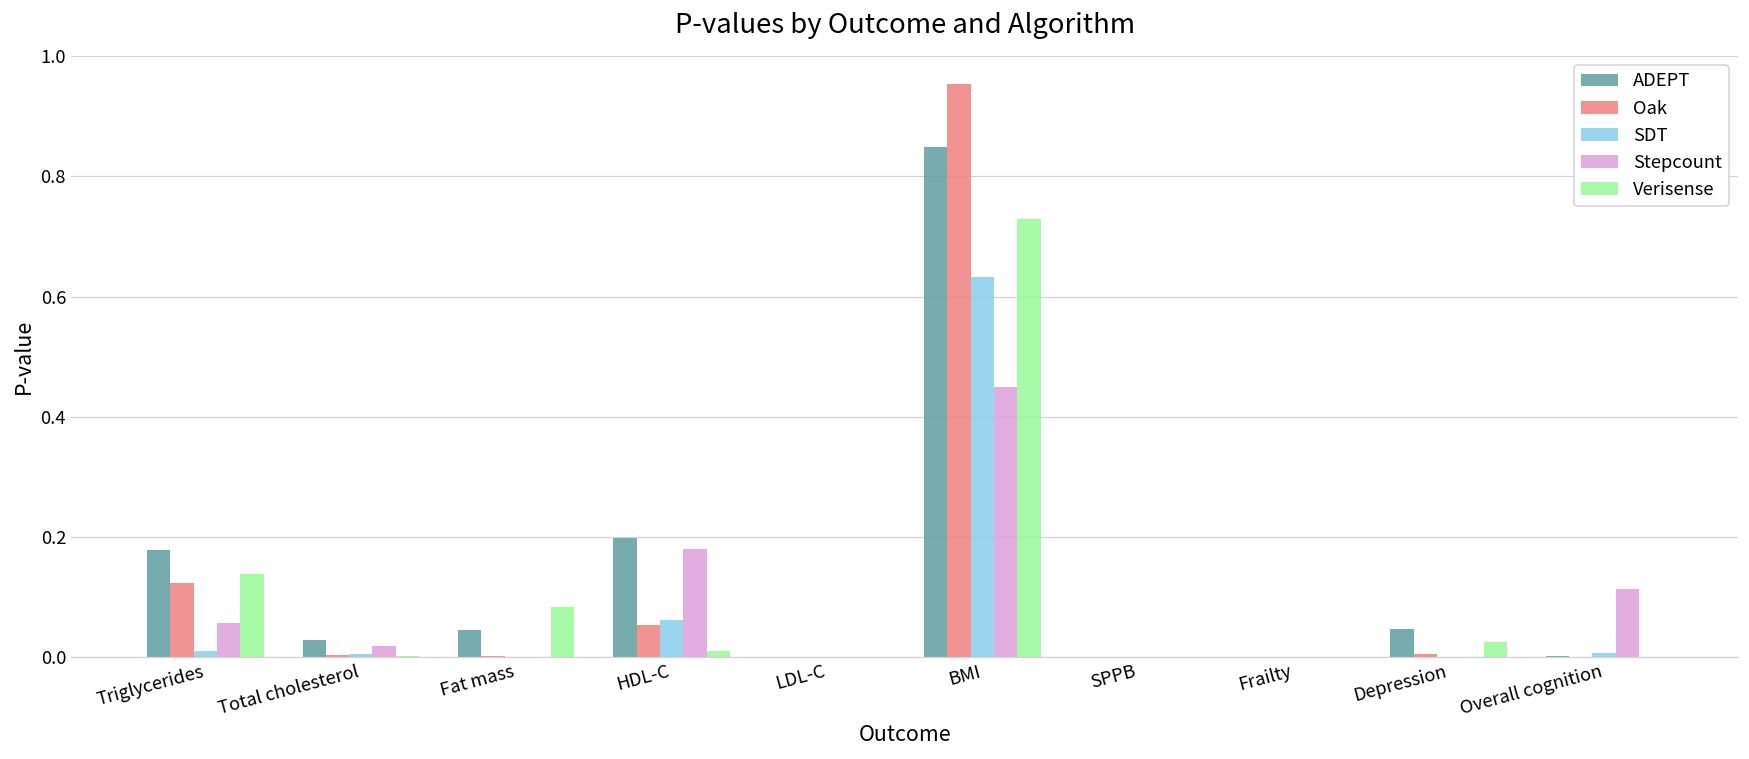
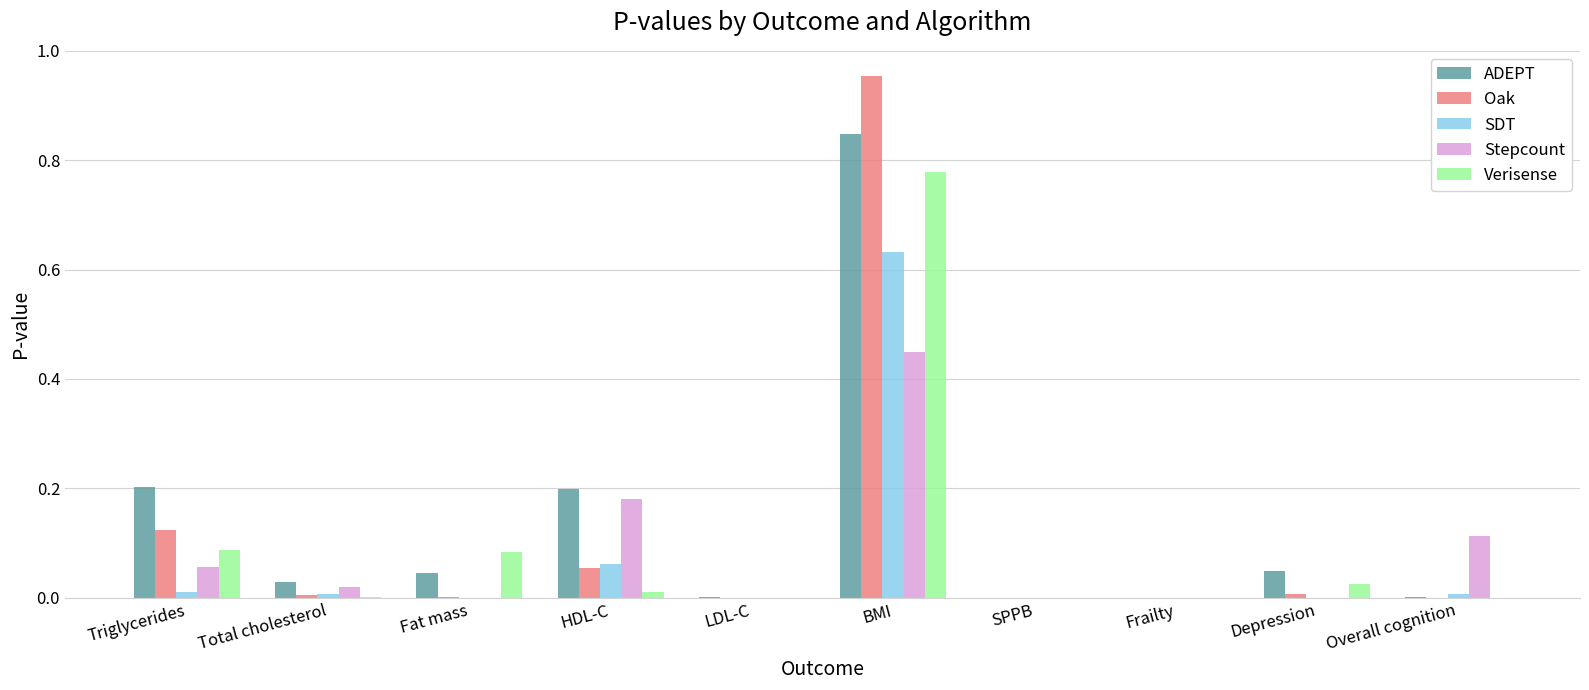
  {
    "ADEPT": {
-     "Triglycerides": 0.18,
+     "Triglycerides": 0.20,
      "Total cholesterol": 0.03,
      "Fat mass": 0.05,
      "HDL-C": 0.20,
      "BMI": 0.85,
      "SPPB": 0.00,
      "Frailty": 0.00,
      "Depression": 0.05
    },
    "Oak": {
      "Triglycerides": 0.12,
      "HDL-C": 0.05,
      "LDL-C": 0.00,
      "BMI": 0.95,
      "SPPB": 0.00,
      "Frailty": 0.00,
      "Depression": 0.01,
      "Overall cognition": 0.00
    },
    "SDT": {
      "Triglycerides": 0.01,
      "Total cholesterol": 0.01,
      "Fat mass": 0.00,
      "HDL-C": 0.06,
      "LDL-C": 0.00,
      "BMI": 0.63,
      "SPPB": 0.00,
      "Frailty": 0.00,
      "Depression": 0.00,
      "Overall cognition": 0.01
    },
    "Stepcount": {
      "Triglycerides": 0.06,
      "Total cholesterol": 0.02,
      "Fat mass": 0.00,
      "HDL-C": 0.18,
      "LDL-C": 0.00,
      "BMI": 0.45,
      "SPPB": 0.00,
      "Frailty": 0.00,
      "Depression": 0.00,
      "Overall cognition": 0.11
    },
    "Verisense": {
-     "Triglycerides": 0.14,
+     "Triglycerides": 0.09,
      "Fat mass": 0.08,
      "HDL-C": 0.01,
      "LDL-C": 0.00,
-     "BMI": 0.73,
+     "BMI": 0.78,
      "SPPB": 0.00,
      "Frailty": 0.00,
      "Depression": 0.03,
      "Overall cognition": 0.00
    }
  }
